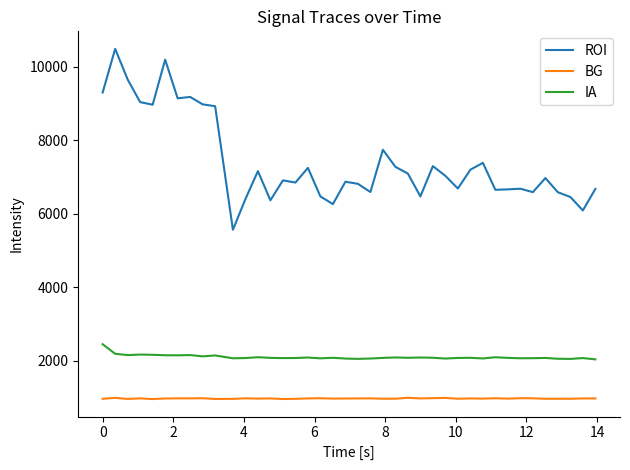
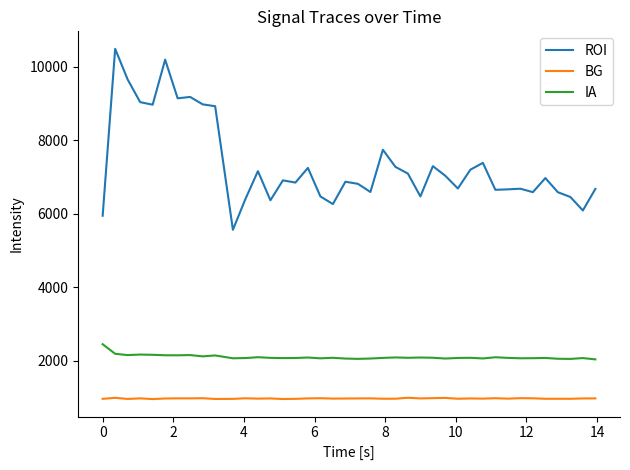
  {
    "ROI": {
-     "0": 9300
+     "0": 5900
    },
    "BG": {
      "0": 1000
    },
    "IA": {
      "0": 2500
    }
  }
